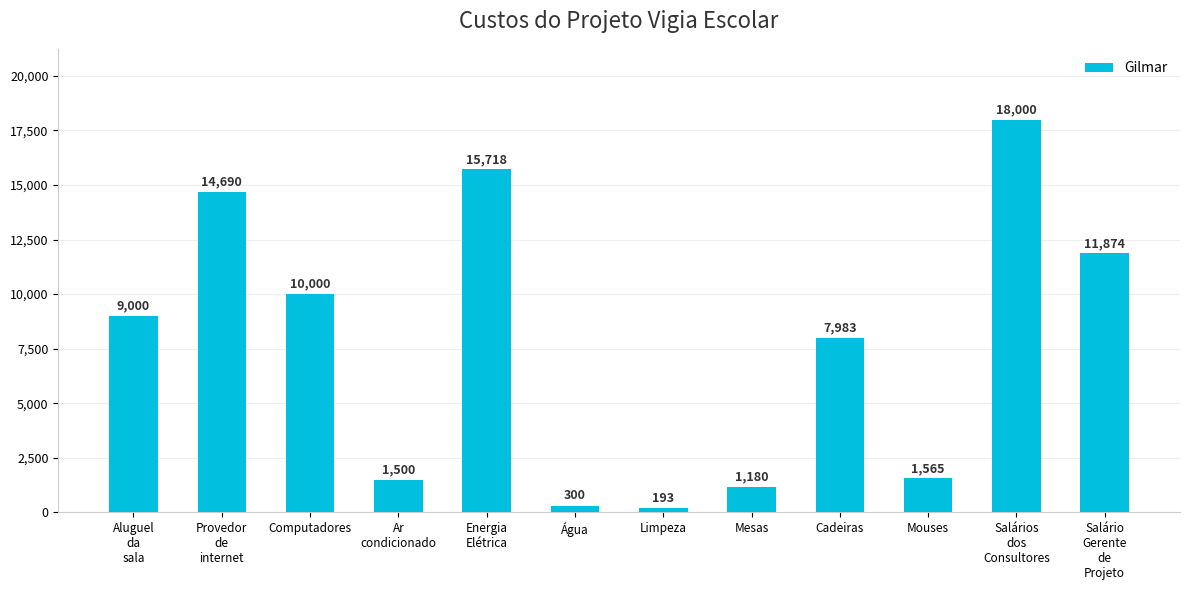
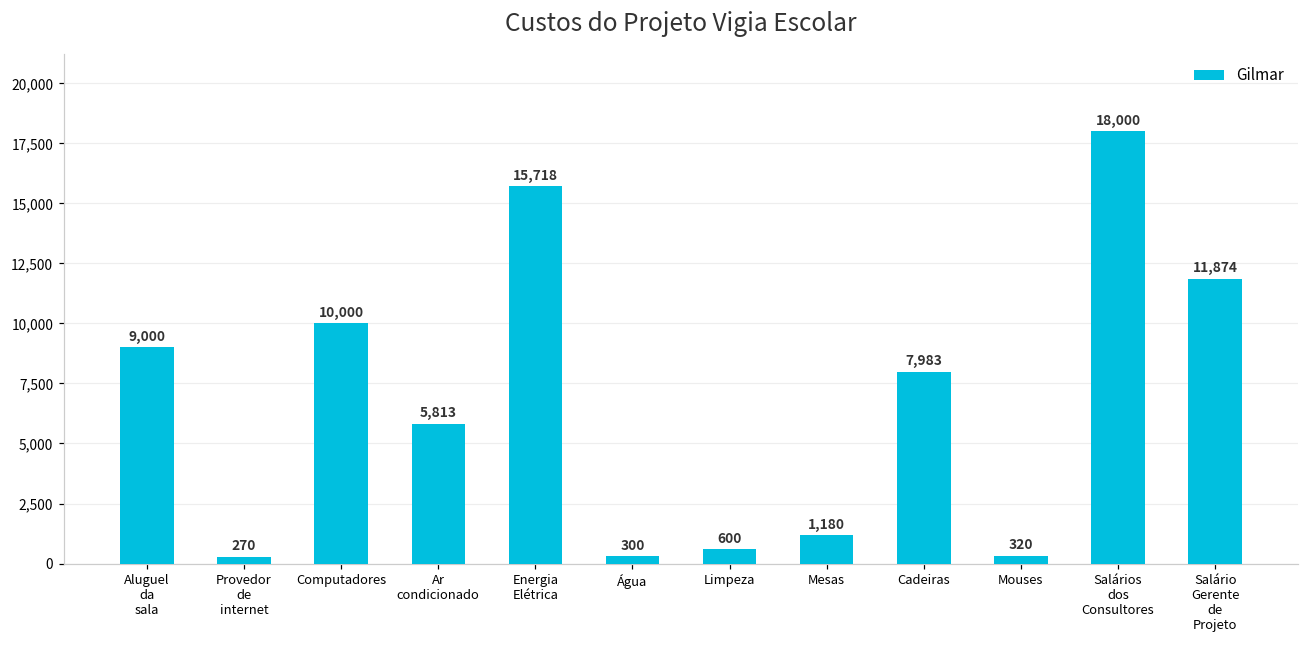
  {
    "Aluguel da sala": "9,000",
-   "Provedor de internet": "14,690",
+   "Provedor de internet": "270",
    "Computadores": "10,000",
-   "Ar condicionado": "1,500",
+   "Ar condicionado": "5,813",
    "Energia Elétrica": "15,718",
    "Água": "300",
-   "Limpeza": "193",
+   "Limpeza": "600",
    "Mesas": "1,180",
    "Cadeiras": "7,983",
-   "Mouses": "1,565",
+   "Mouses": "320",
    "Salários dos Consultores": "18,000",
    "Salário Gerente de Projeto": "11,874"
  }
